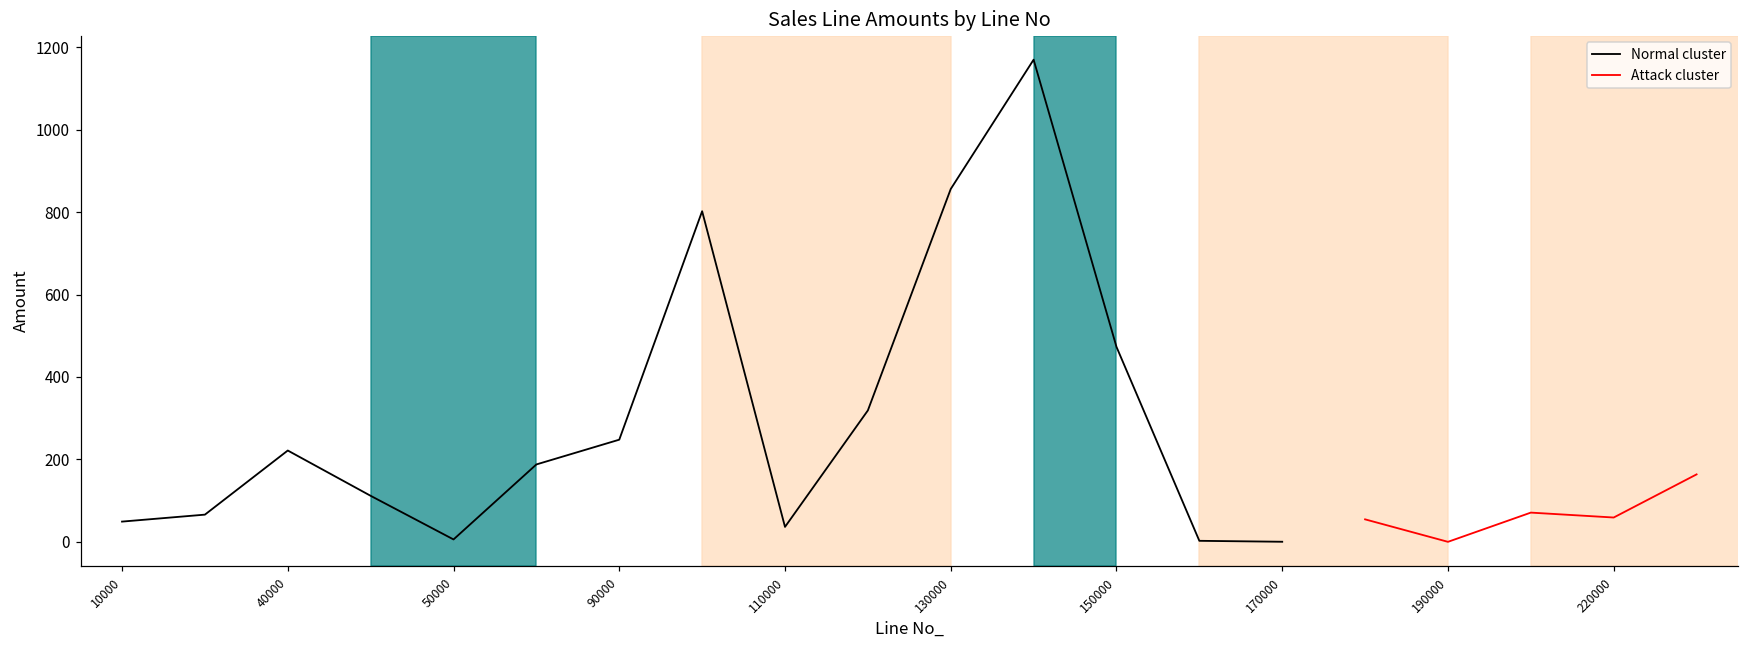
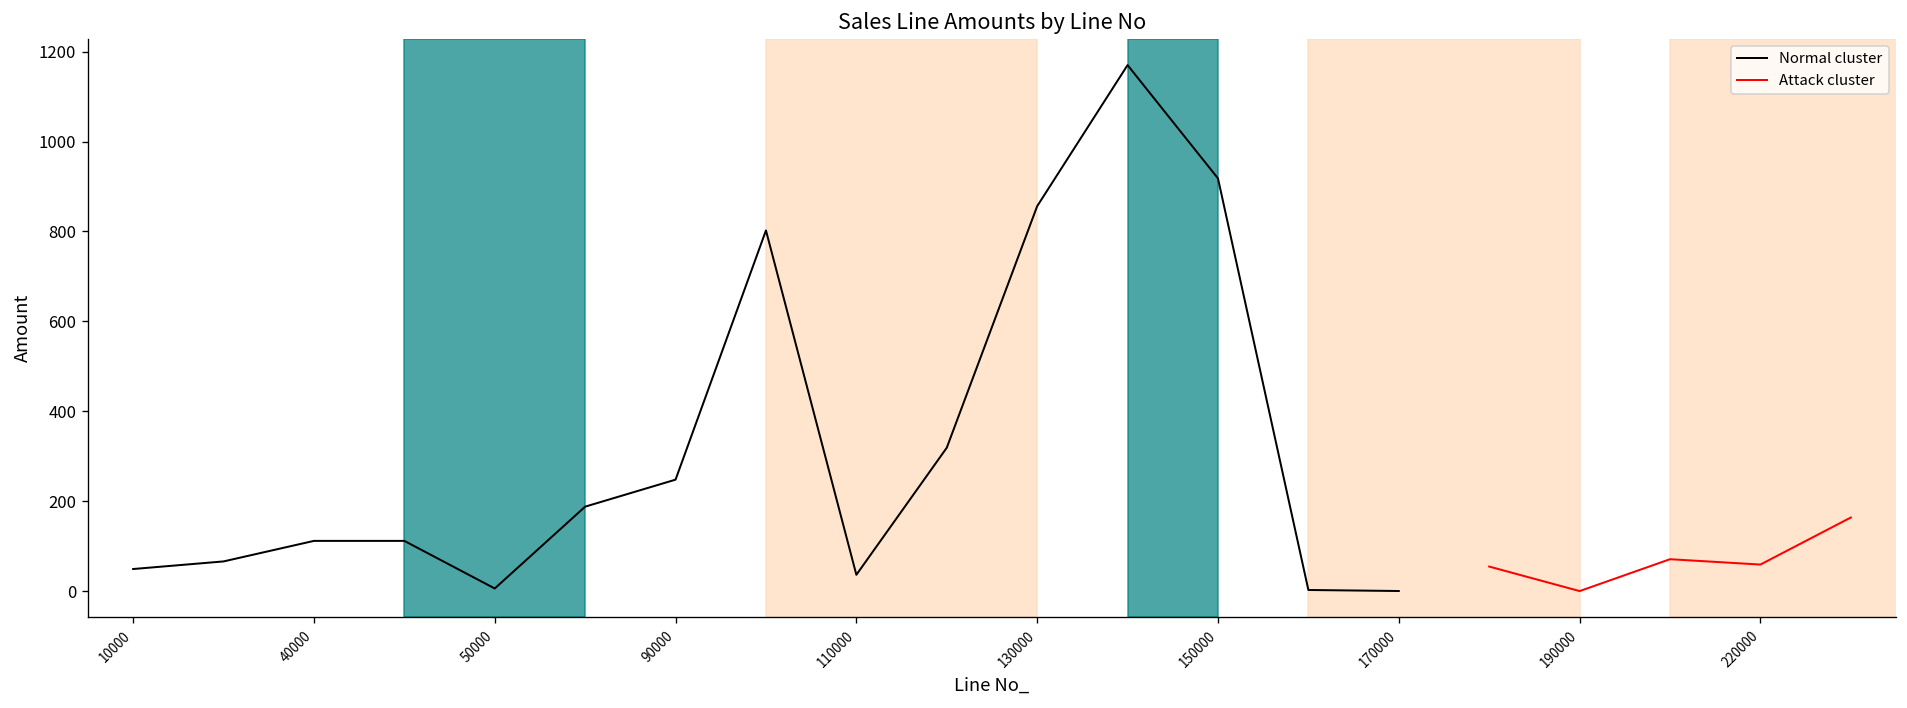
  {
    "Normal cluster": {
      "10000": 50,
-     "40000": 220,
+     "40000": 110,
      "50000": 10,
      "90000": 250,
      "110000": 40,
      "130000": 860,
-     "150000": 470,
+     "150000": 920,
      "170000": 0
    },
    "Attack cluster": {
      "190000": 0,
      "220000": 60
    }
  }
